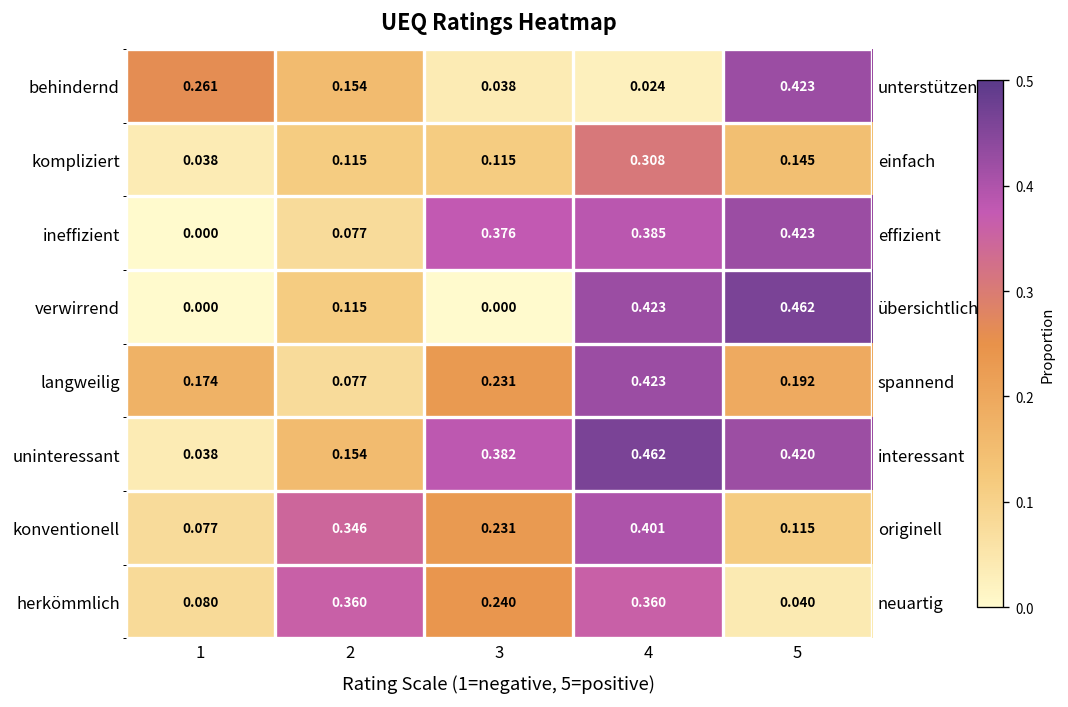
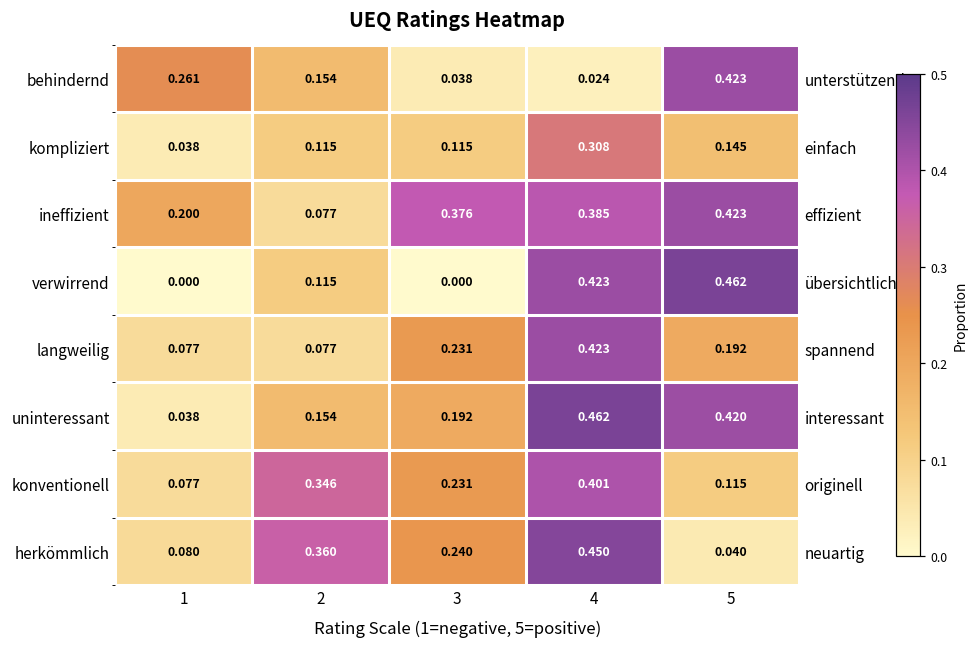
  {
    "behindernd": {
      "1": 0.261,
      "2": 0.154,
      "3": 0.038,
      "4": 0.024,
      "5": 0.423
    },
    "kompliziert": {
      "1": 0.038,
      "2": 0.115,
      "3": 0.115,
      "4": 0.308,
      "5": 0.145
    },
    "ineffizient": {
-     "1": 0.000,
+     "1": 0.200,
      "2": 0.077,
      "3": 0.376,
      "4": 0.385,
      "5": 0.423
    },
    "verwirrend": {
      "1": 0.000,
      "2": 0.115,
      "3": 0.000,
      "4": 0.423,
      "5": 0.462
    },
    "langweilig": {
-     "1": 0.174,
+     "1": 0.077,
      "2": 0.077,
      "3": 0.231,
      "4": 0.423,
      "5": 0.192
    },
    "uninteressant": {
      "1": 0.038,
      "2": 0.154,
-     "3": 0.382,
+     "3": 0.192,
      "4": 0.462,
      "5": 0.420
    },
    "konventionell": {
      "1": 0.077,
      "2": 0.346,
      "3": 0.231,
      "4": 0.401,
      "5": 0.115
    },
    "herkömmlich": {
      "1": 0.080,
      "2": 0.360,
      "3": 0.240,
-     "4": 0.360,
+     "4": 0.450,
      "5": 0.040
    }
  }
